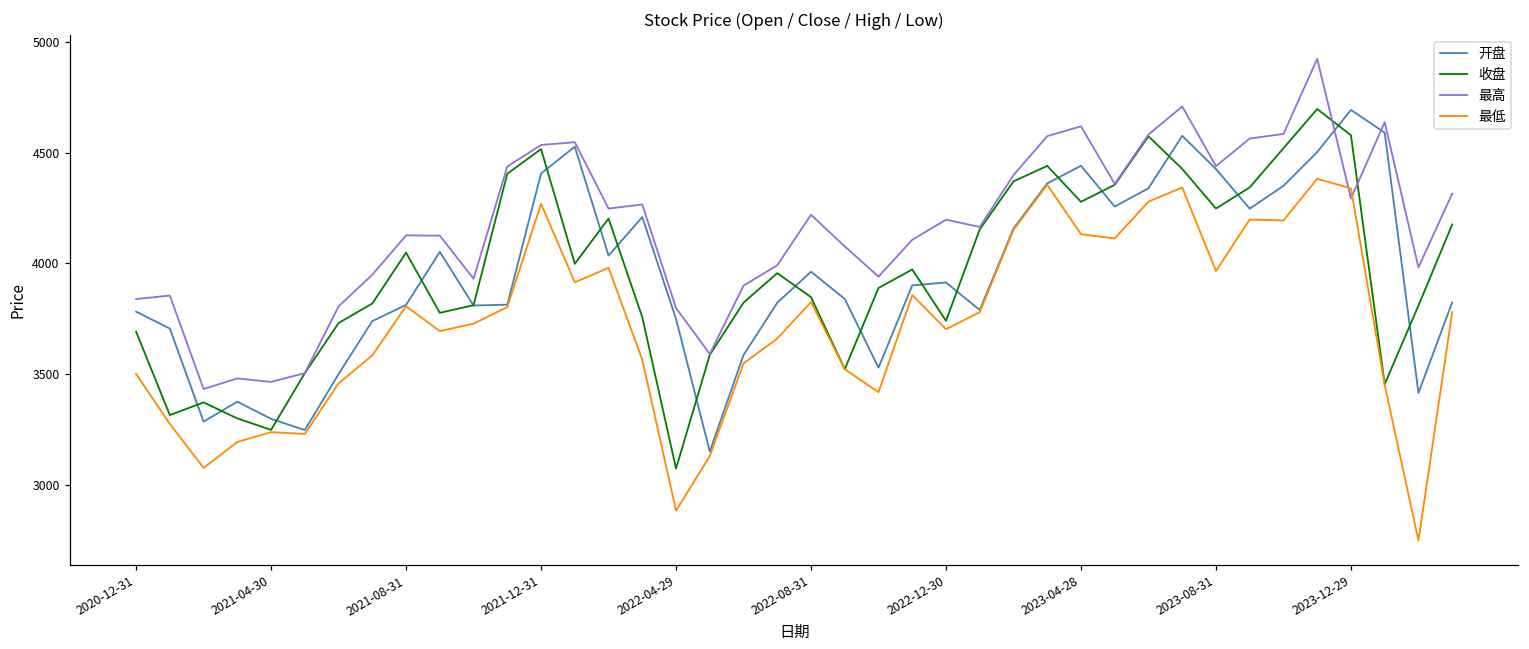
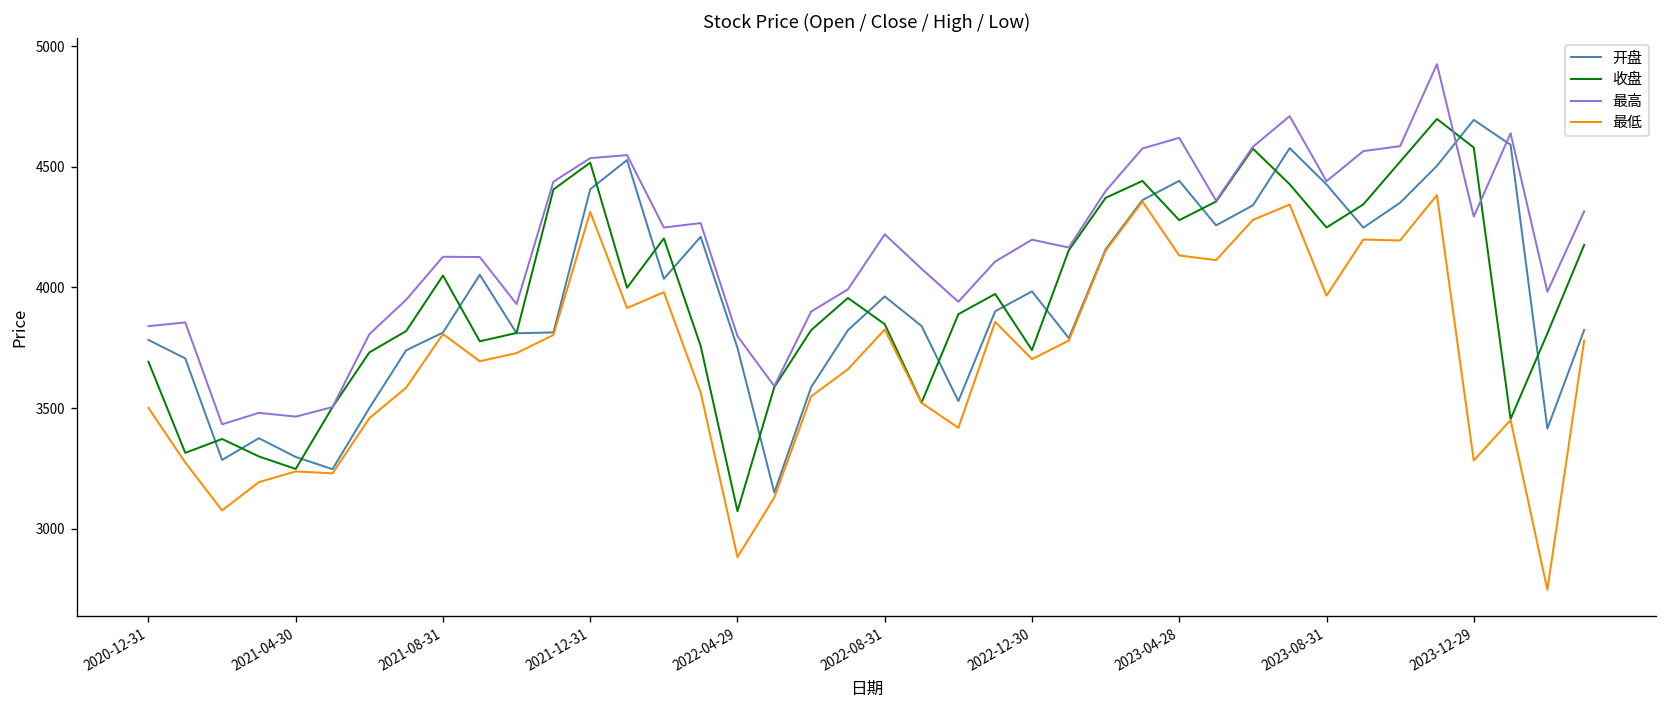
  {
    "开盘": {
      "2020-12-31": 3780,
      "2021-04-30": 3300,
      "2021-12-31": 4410,
      "2022-04-29": 3750,
      "2022-08-31": 3960,
-     "2022-12-30": 3910,
+     "2022-12-30": 3980,
      "2023-04-28": 4440,
      "2023-08-31": 4430,
      "2023-12-29": 4690
    },
    "收盘": {
      "2020-12-31": 3690,
      "2021-08-31": 4050,
      "2021-12-31": 4520,
      "2022-04-29": 3070,
      "2022-08-31": 3850,
      "2022-12-30": 3740,
      "2023-04-28": 4280,
      "2023-08-31": 4250,
      "2023-12-29": 4580
    },
    "最高": {
      "2020-12-31": 3840,
      "2021-04-30": 3460,
      "2021-08-31": 4130,
      "2021-12-31": 4540,
      "2022-04-29": 3800,
      "2022-08-31": 4220,
      "2022-12-30": 4200,
      "2023-04-28": 4620,
      "2023-08-31": 4440,
      "2023-12-29": 4290
    },
    "最低": {
      "2020-12-31": 3500,
-     "2021-12-31": 4270,
+     "2021-12-31": 4310,
      "2022-04-29": 2880,
      "2022-08-31": 3830,
      "2022-12-30": 3700,
      "2023-04-28": 4130,
      "2023-08-31": 3970,
-     "2023-12-29": 4340
+     "2023-12-29": 3280
    }
  }
